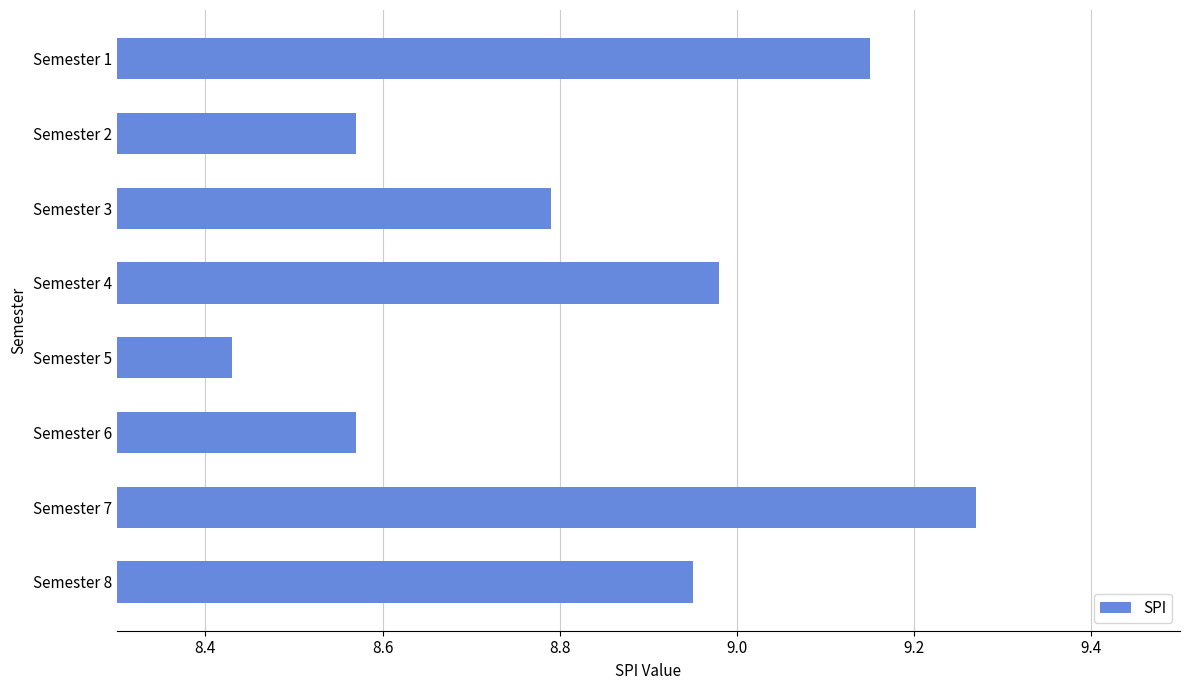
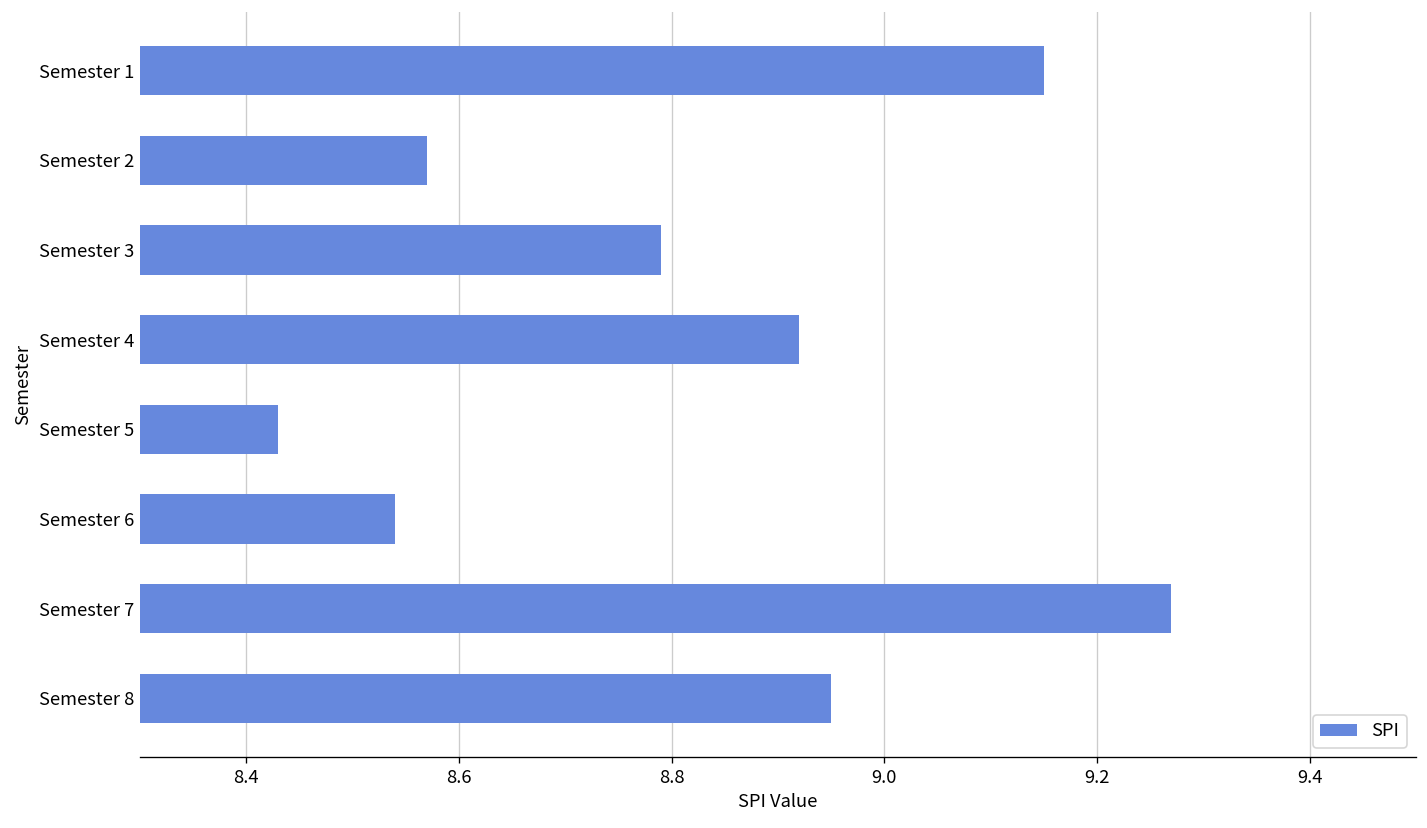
  {
    "Semester 1": 9.15,
    "Semester 2": 8.57,
    "Semester 3": 8.79,
-   "Semester 4": 8.98,
+   "Semester 4": 8.92,
    "Semester 5": 8.43,
-   "Semester 6": 8.57,
+   "Semester 6": 8.54,
    "Semester 7": 9.27,
    "Semester 8": 8.95
  }
